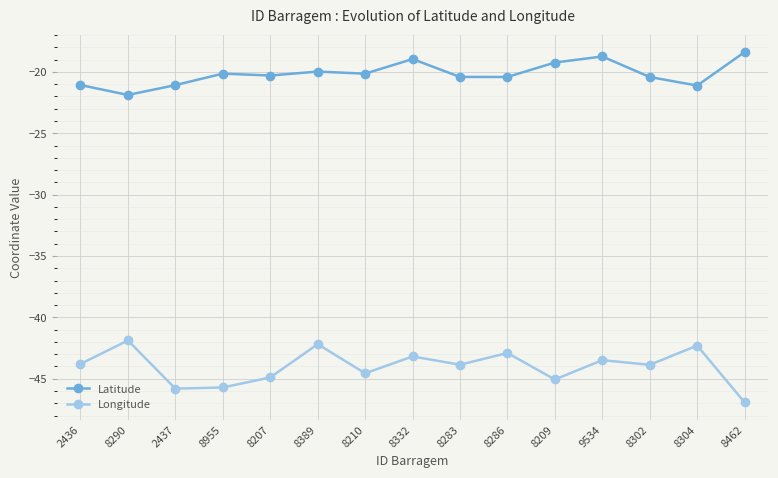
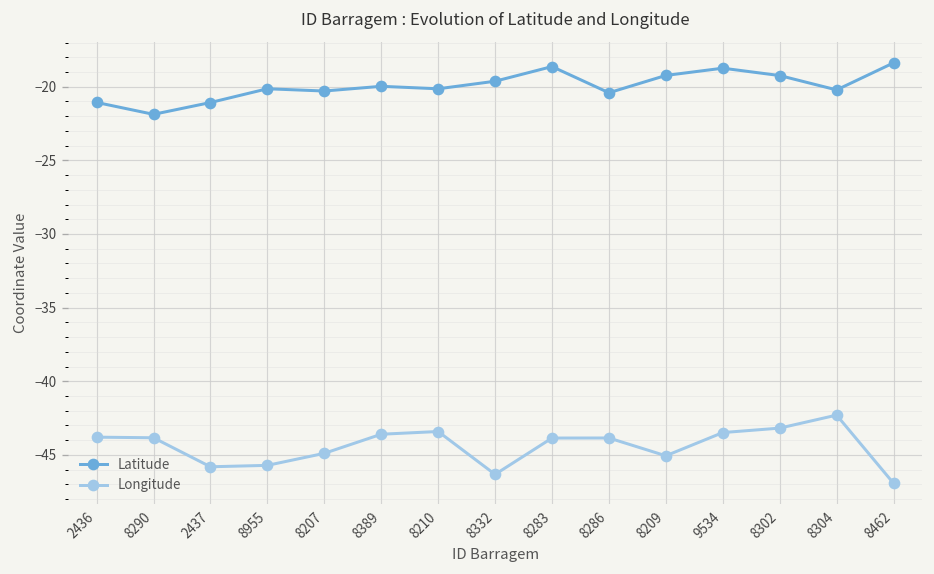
  {
    "Latitude": {
      "2436": -21.1,
      "8290": -21.9,
      "2437": -21.1,
      "8955": -20.1,
      "8207": -20.3,
      "8389": -20.0,
      "8210": -20.1,
-     "8332": -19.0,
-     "8283": -20.4,
+     "8332": -19.6,
+     "8283": -18.6,
      "8286": -20.4,
      "8209": -19.2,
      "9534": -18.7,
-     "8302": -20.4,
-     "8304": -21.1,
+     "8302": -19.2,
+     "8304": -20.2,
      "8462": -18.4
    },
    "Longitude": {
      "2436": -43.8,
-     "8290": -41.9,
+     "8290": -43.8,
      "2437": -45.8,
      "8955": -45.7,
      "8207": -44.9,
-     "8389": -42.2,
-     "8210": -44.6,
-     "8332": -43.2,
+     "8389": -43.6,
+     "8210": -43.4,
+     "8332": -46.3,
      "8283": -43.9,
-     "8286": -42.9,
+     "8286": -43.9,
      "8209": -45.1,
      "9534": -43.5,
-     "8302": -43.9,
+     "8302": -43.2,
      "8304": -42.3,
      "8462": -46.9
    }
  }
